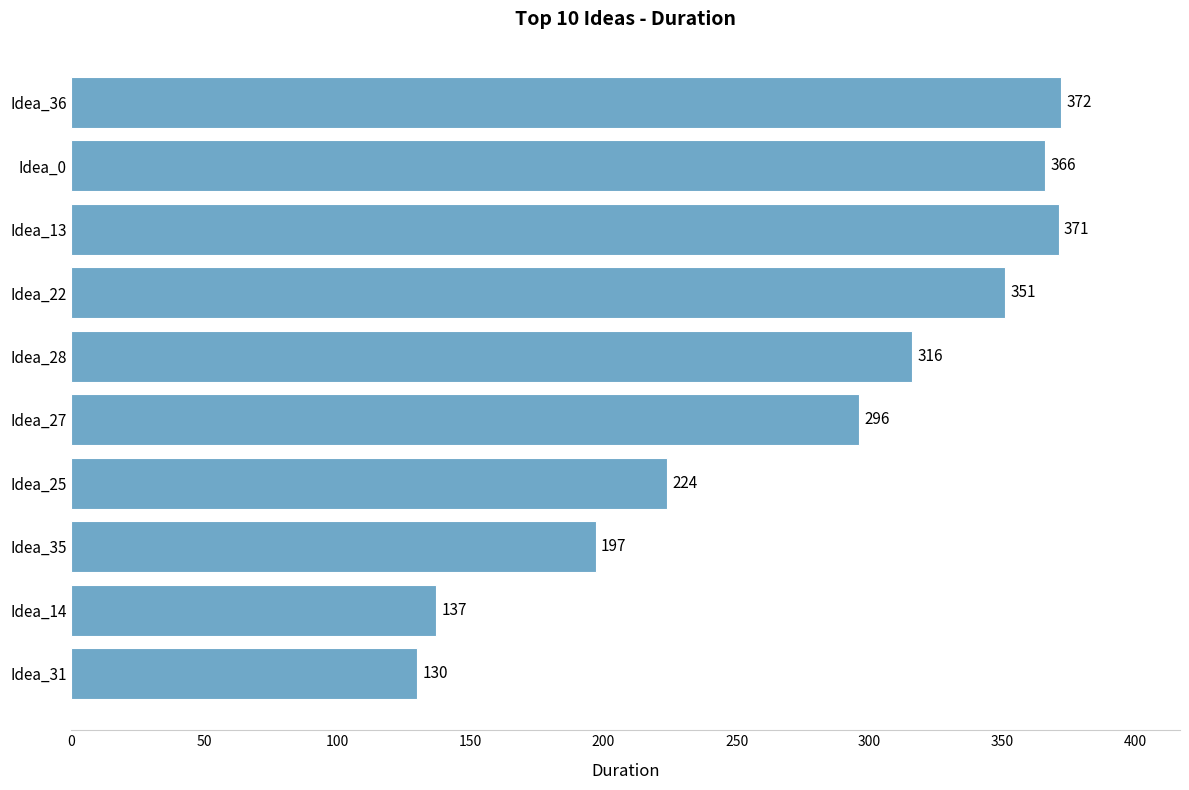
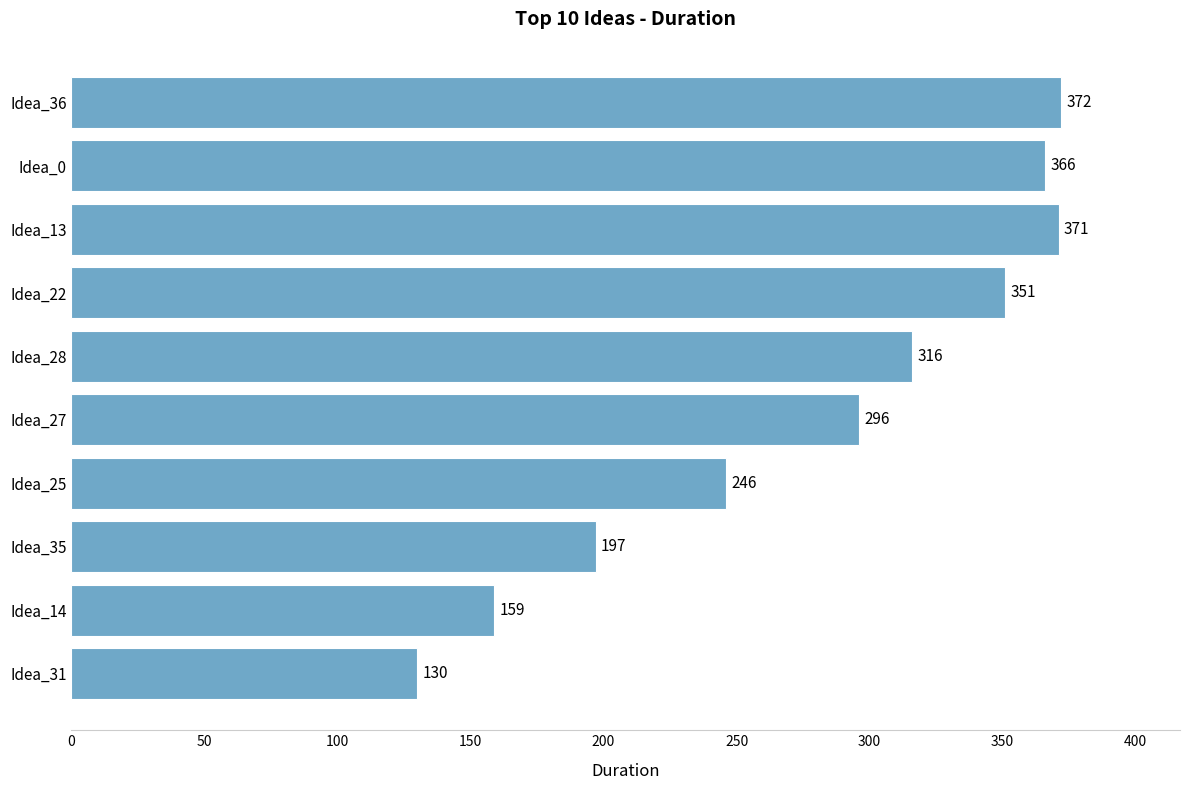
  {
    "Idea_36": 372,
    "Idea_0": 366,
    "Idea_13": 371,
    "Idea_22": 351,
    "Idea_28": 316,
    "Idea_27": 296,
-   "Idea_25": 224,
+   "Idea_25": 246,
    "Idea_35": 197,
-   "Idea_14": 137,
+   "Idea_14": 159,
    "Idea_31": 130
  }
